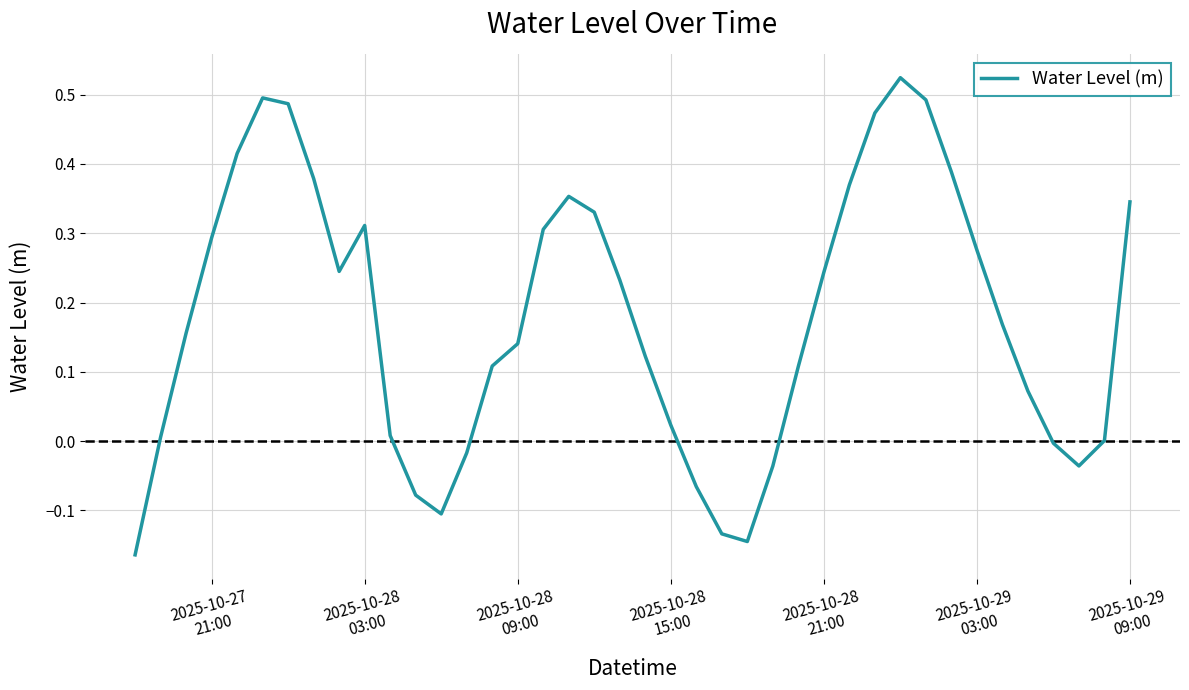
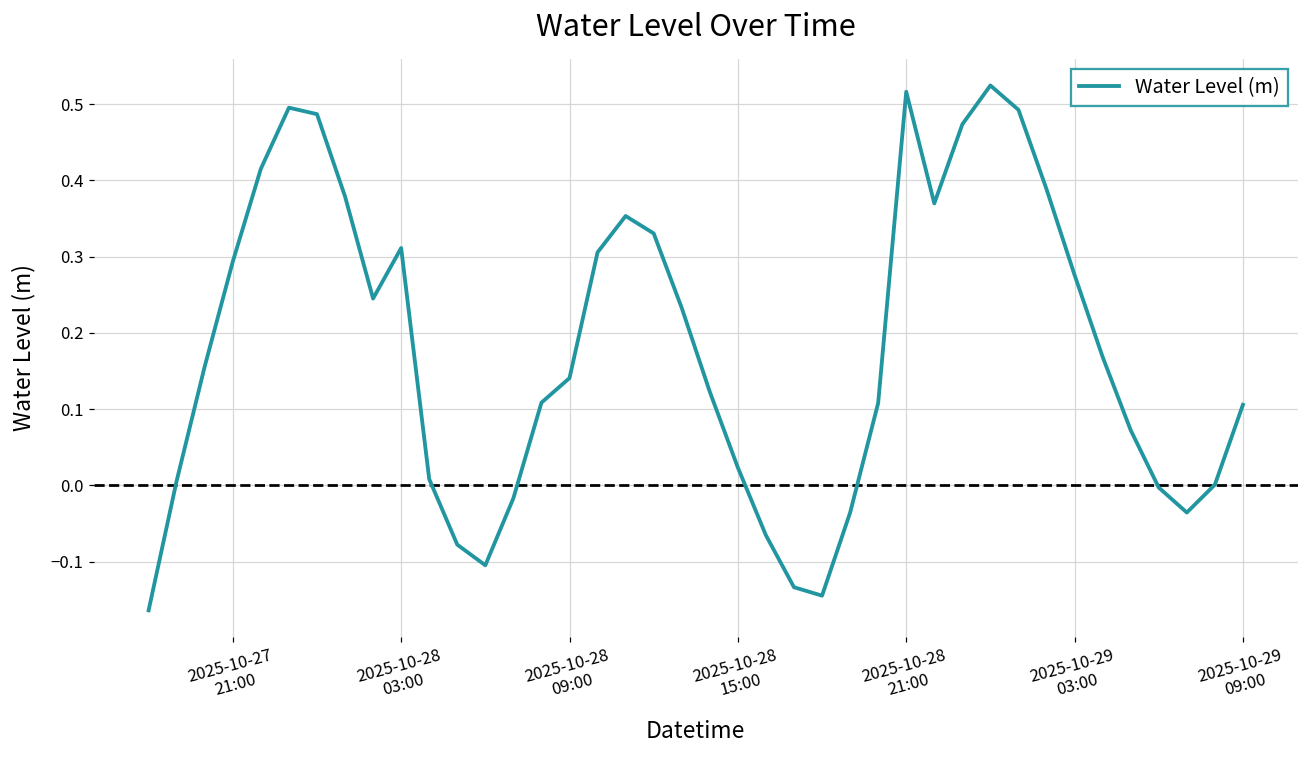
  {
    "2025-10-27 21:00": 0.29,
    "2025-10-28 03:00": 0.31,
    "2025-10-28 09:00": 0.14,
    "2025-10-28 15:00": 0.02,
-   "2025-10-28 21:00": 0.24,
+   "2025-10-28 21:00": 0.52,
    "2025-10-29 03:00": 0.28,
-   "2025-10-29 09:00": 0.35
+   "2025-10-29 09:00": 0.11
  }
